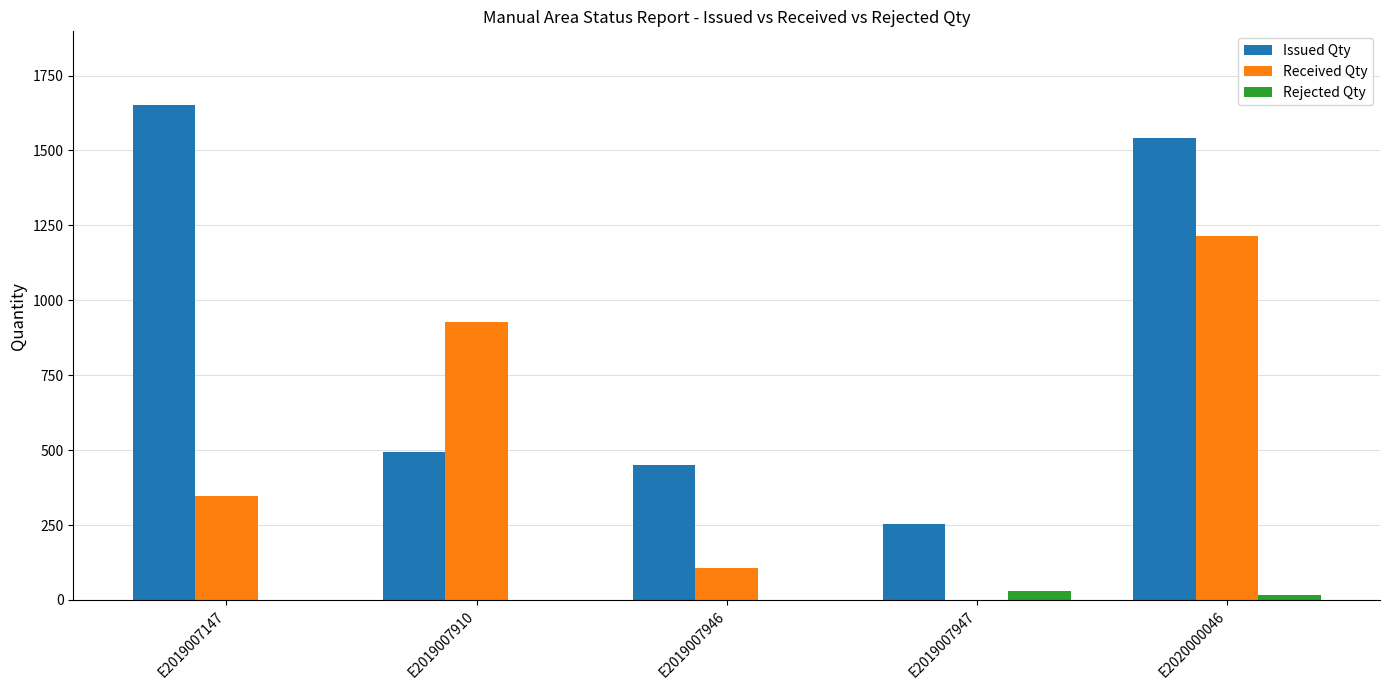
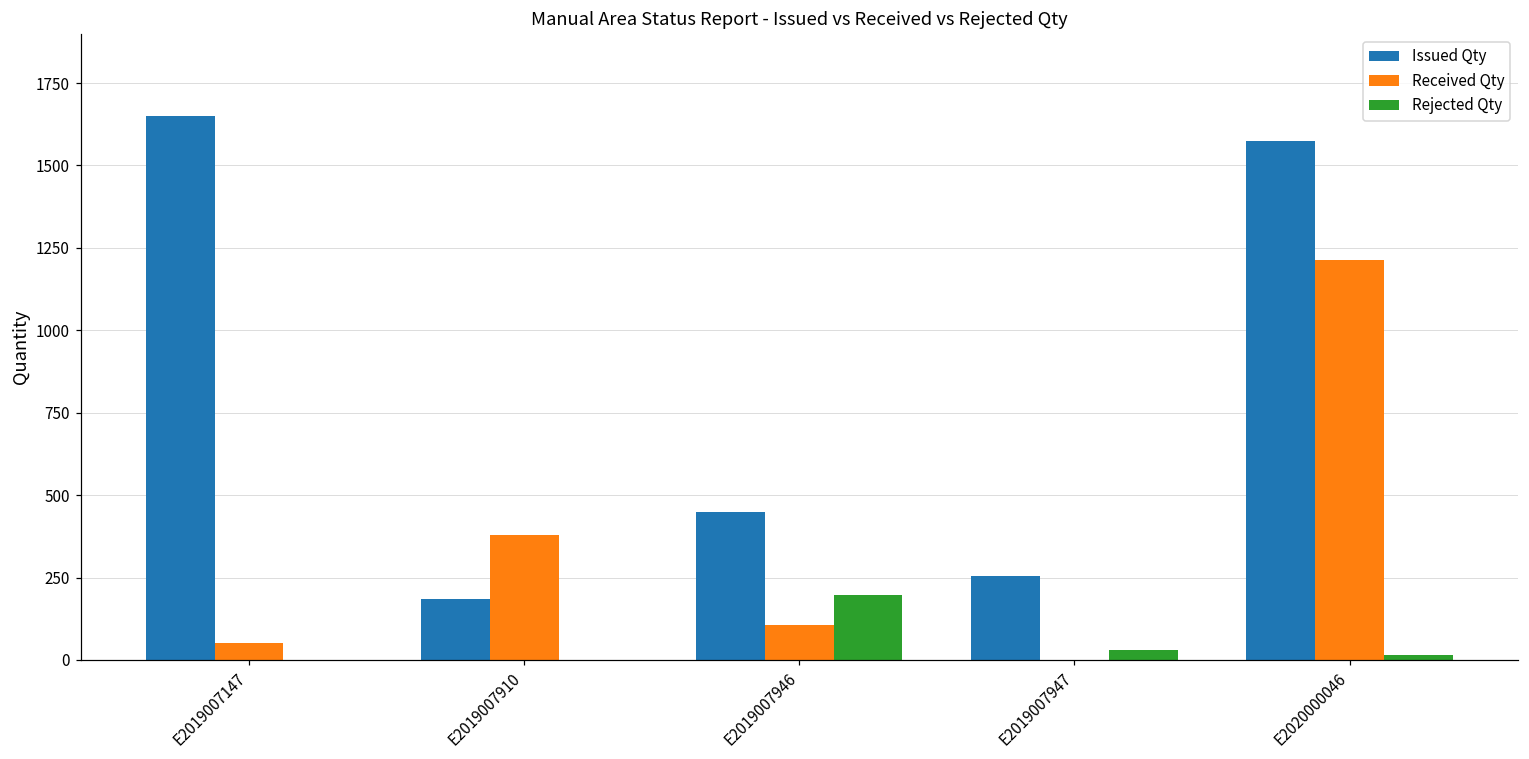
  {
    "Issued Qty": {
      "E2019007147": 1650,
-     "E2019007910": 490,
+     "E2019007910": 180,
      "E2019007946": 450,
      "E2019007947": 250,
-     "E2020000046": 1540
+     "E2020000046": 1580
    },
    "Received Qty": {
-     "E2019007147": 350,
-     "E2019007910": 930,
+     "E2019007147": 50,
+     "E2019007910": 380,
      "E2019007946": 110,
      "E2019007947": 0,
      "E2020000046": 1210
    },
    "Rejected Qty": {
      "E2019007147": 0,
      "E2019007910": 0,
-     "E2019007946": 0,
+     "E2019007946": 200,
      "E2019007947": 30,
      "E2020000046": 20
    }
  }
